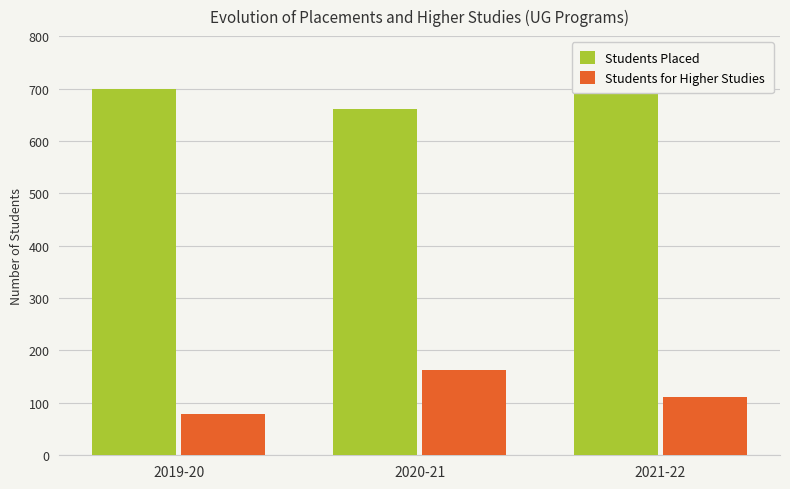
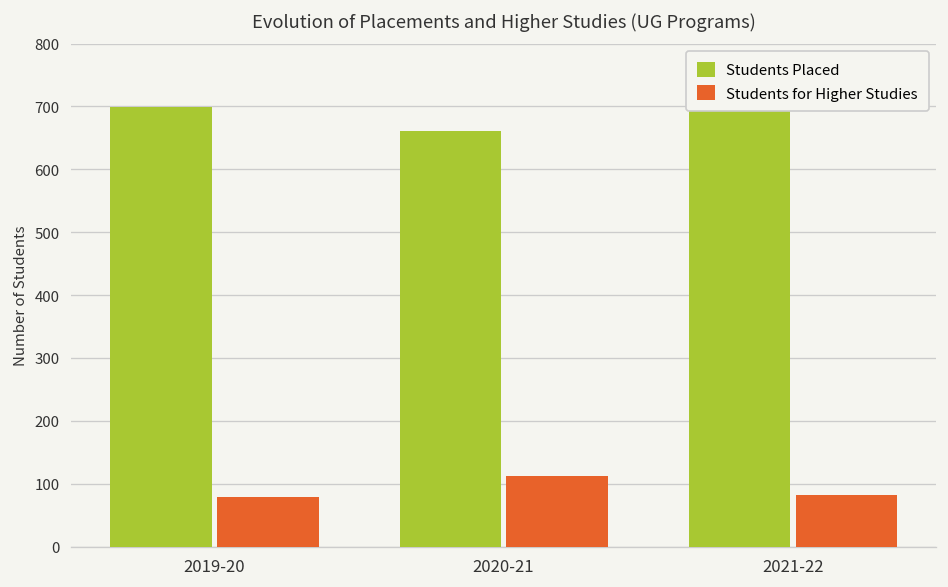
  {
    "Students Placed": {
      "2019-20": 700,
      "2020-21": 660
    },
    "Students for Higher Studies": {
      "2019-20": 80,
-     "2020-21": 160,
-     "2021-22": 110
+     "2020-21": 110,
+     "2021-22": 80
    }
  }
